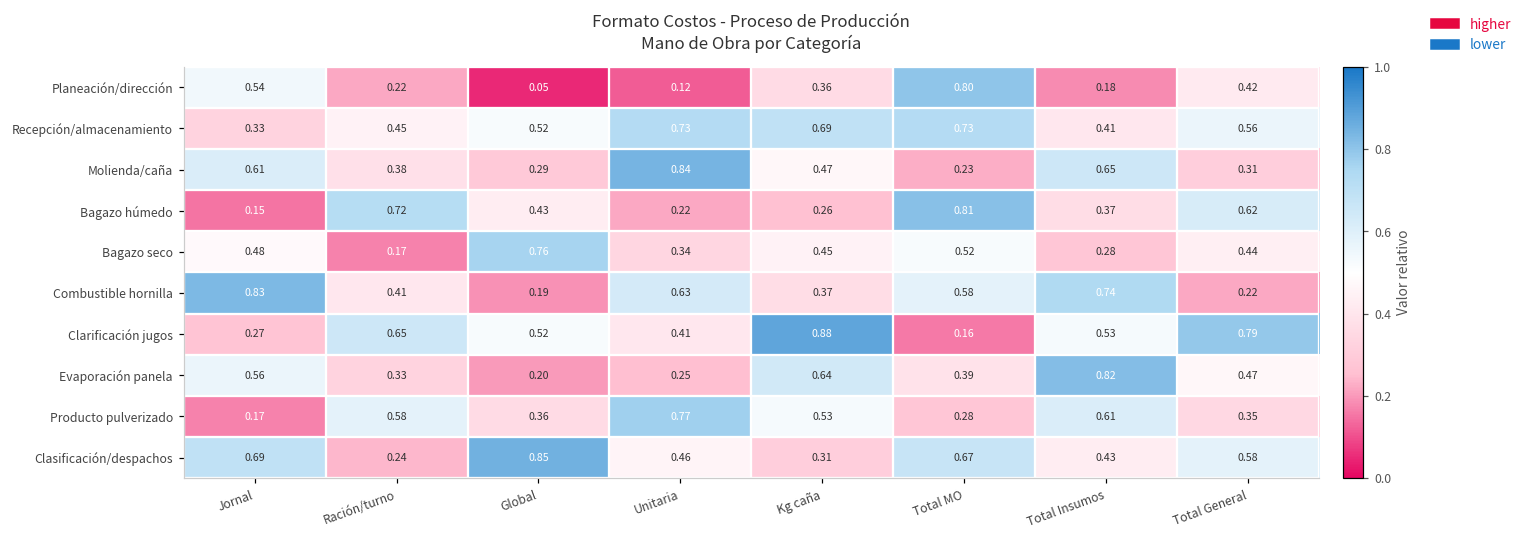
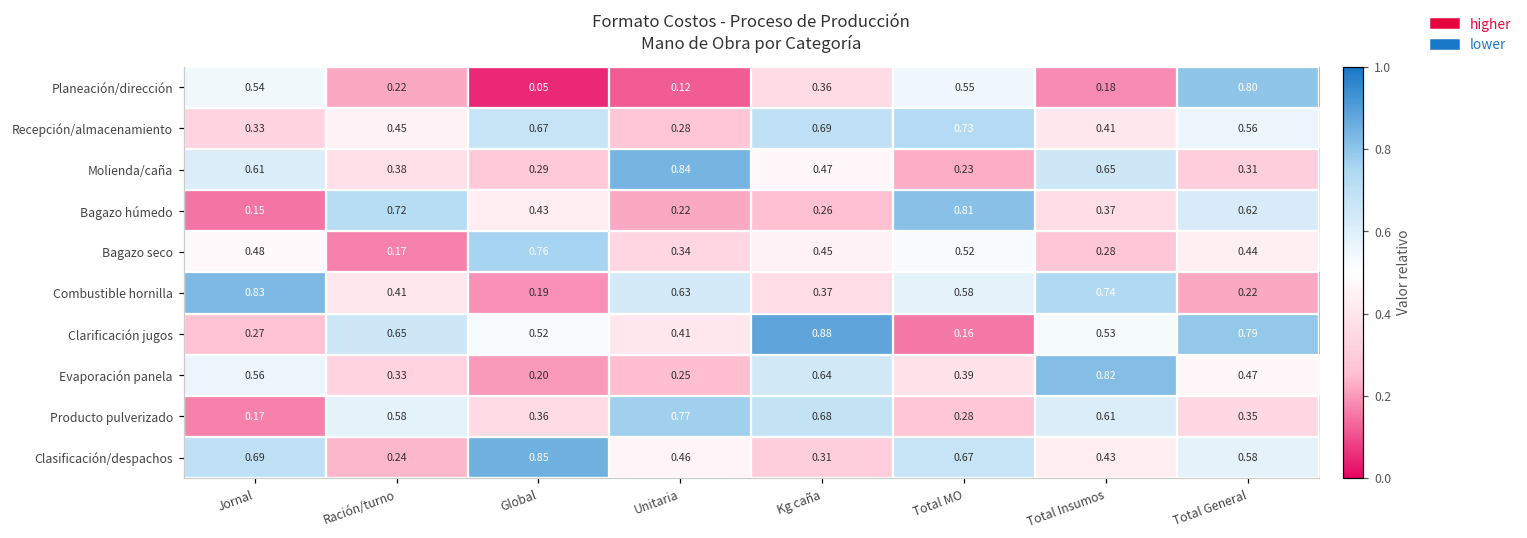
  {
    "Planeación/dirección": {
      "Jornal": 0.54,
      "Ración/turno": 0.22,
      "Global": 0.05,
      "Unitaria": 0.12,
      "Kg caña": 0.36,
-     "Total MO": 0.80,
+     "Total MO": 0.55,
      "Total Insumos": 0.18,
-     "Total General": 0.42
+     "Total General": 0.80
    },
    "Recepción/almacenamiento": {
      "Jornal": 0.33,
      "Ración/turno": 0.45,
-     "Global": 0.52,
-     "Unitaria": 0.73,
+     "Global": 0.67,
+     "Unitaria": 0.28,
      "Kg caña": 0.69,
      "Total MO": 0.73,
      "Total Insumos": 0.41,
      "Total General": 0.56
    },
    "Molienda/caña": {
      "Jornal": 0.61,
      "Ración/turno": 0.38,
      "Global": 0.29,
      "Unitaria": 0.84,
      "Kg caña": 0.47,
      "Total MO": 0.23,
      "Total Insumos": 0.65,
      "Total General": 0.31
    },
    "Bagazo húmedo": {
      "Jornal": 0.15,
      "Ración/turno": 0.72,
      "Global": 0.43,
      "Unitaria": 0.22,
      "Kg caña": 0.26,
      "Total MO": 0.81,
      "Total Insumos": 0.37,
      "Total General": 0.62
    },
    "Bagazo seco": {
      "Jornal": 0.48,
      "Ración/turno": 0.17,
      "Global": 0.76,
      "Unitaria": 0.34,
      "Kg caña": 0.45,
      "Total MO": 0.52,
      "Total Insumos": 0.28,
      "Total General": 0.44
    },
    "Combustible hornilla": {
      "Jornal": 0.83,
      "Ración/turno": 0.41,
      "Global": 0.19,
      "Unitaria": 0.63,
      "Kg caña": 0.37,
      "Total MO": 0.58,
      "Total Insumos": 0.74,
      "Total General": 0.22
    },
    "Clarificación jugos": {
      "Jornal": 0.27,
      "Ración/turno": 0.65,
      "Global": 0.52,
      "Unitaria": 0.41,
      "Kg caña": 0.88,
      "Total MO": 0.16,
      "Total Insumos": 0.53,
      "Total General": 0.79
    },
    "Evaporación panela": {
      "Jornal": 0.56,
      "Ración/turno": 0.33,
      "Global": 0.20,
      "Unitaria": 0.25,
      "Kg caña": 0.64,
      "Total MO": 0.39,
      "Total Insumos": 0.82,
      "Total General": 0.47
    },
    "Producto pulverizado": {
      "Jornal": 0.17,
      "Ración/turno": 0.58,
      "Global": 0.36,
      "Unitaria": 0.77,
-     "Kg caña": 0.53,
+     "Kg caña": 0.68,
      "Total MO": 0.28,
      "Total Insumos": 0.61,
      "Total General": 0.35
    },
    "Clasificación/despachos": {
      "Jornal": 0.69,
      "Ración/turno": 0.24,
      "Global": 0.85,
      "Unitaria": 0.46,
      "Kg caña": 0.31,
      "Total MO": 0.67,
      "Total Insumos": 0.43,
      "Total General": 0.58
    }
  }
